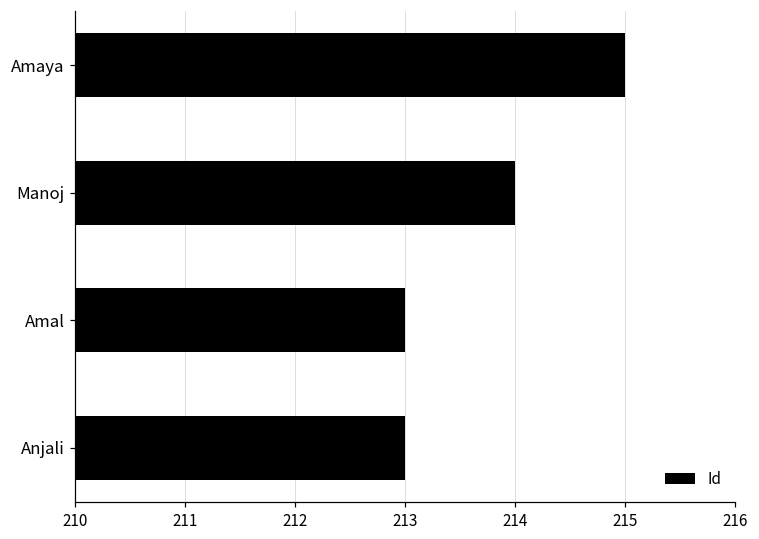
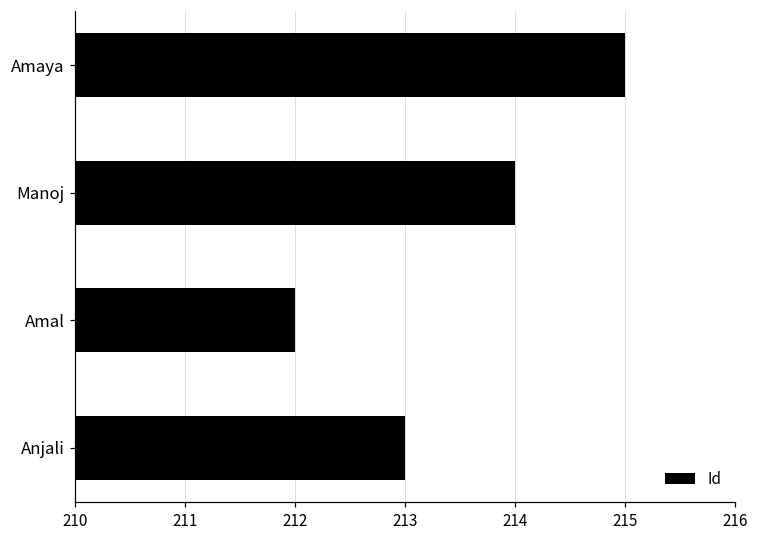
  {
    "Amaya": 215,
    "Manoj": 214,
-   "Amal": 213,
+   "Amal": 212,
    "Anjali": 213
  }
